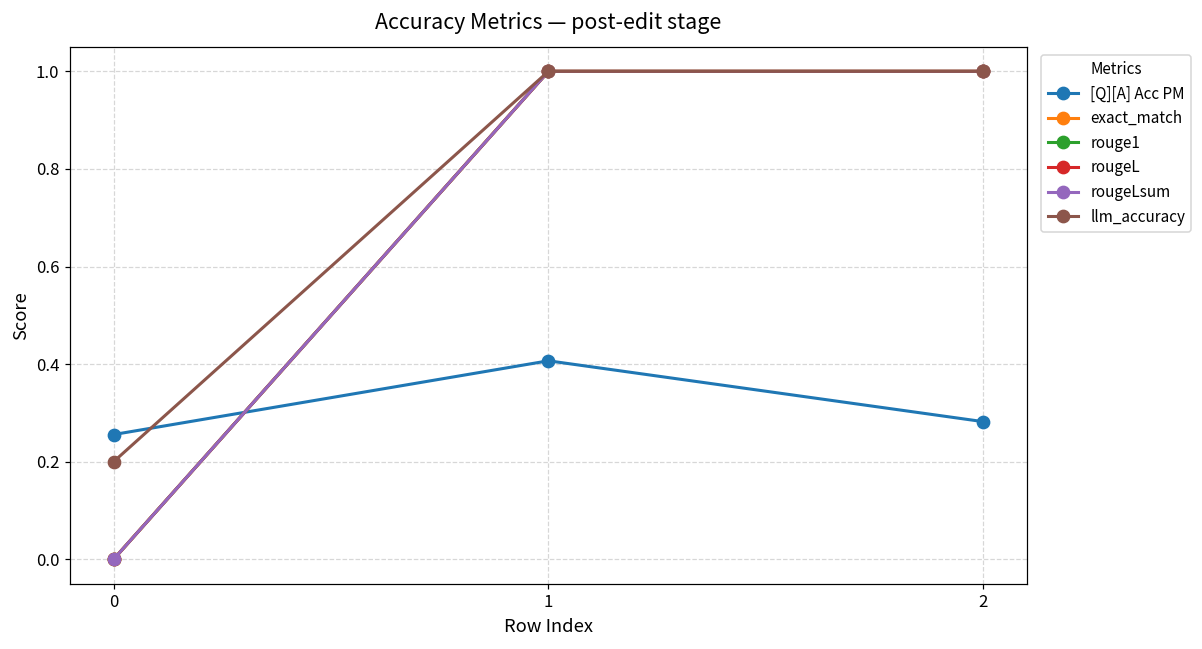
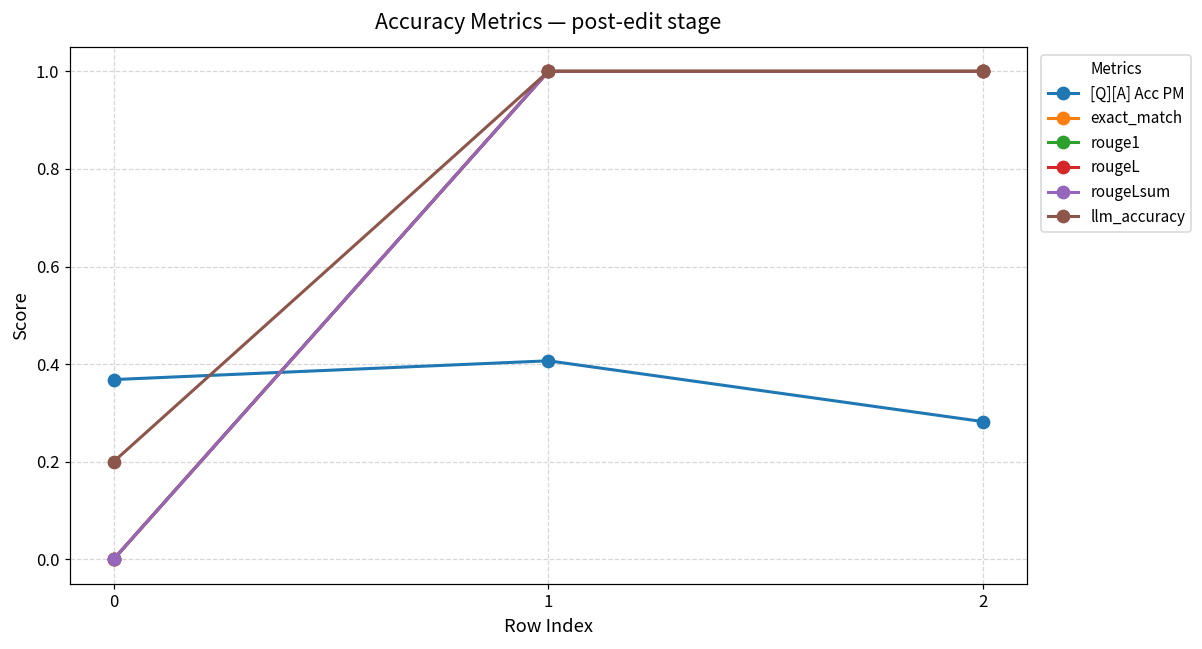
  {
    "[Q][A] Acc PM": {
-     "0": 0.26,
+     "0": 0.37,
      "1": 0.41,
      "2": 0.28
    },
    "rougeLsum": {
      "0": 0.00
    },
    "llm_accuracy": {
      "0": 0.20
    }
  }
